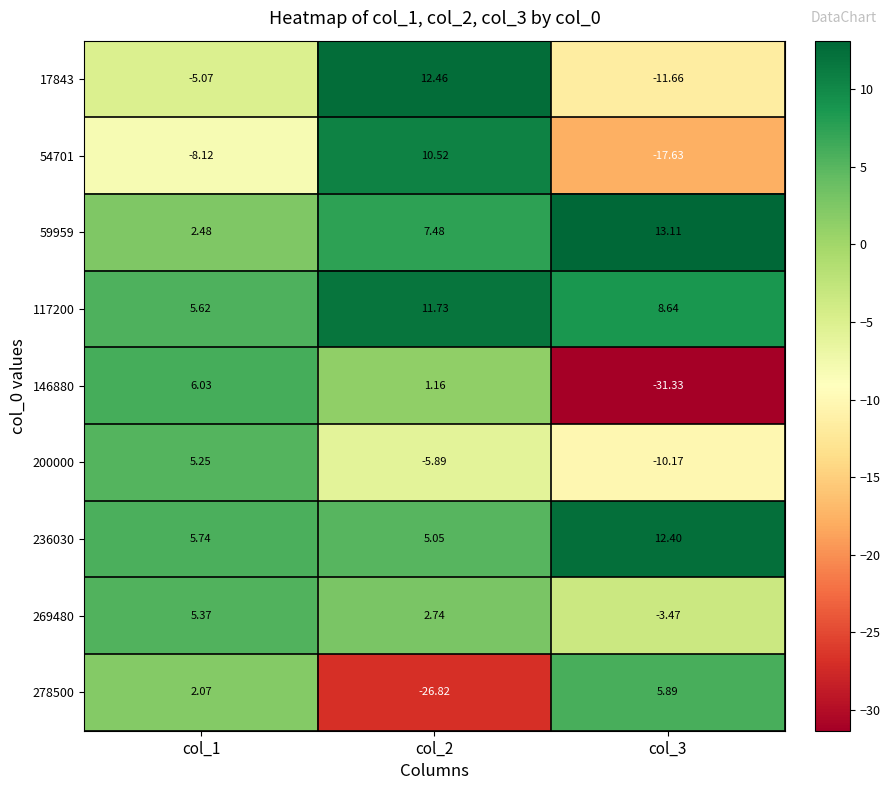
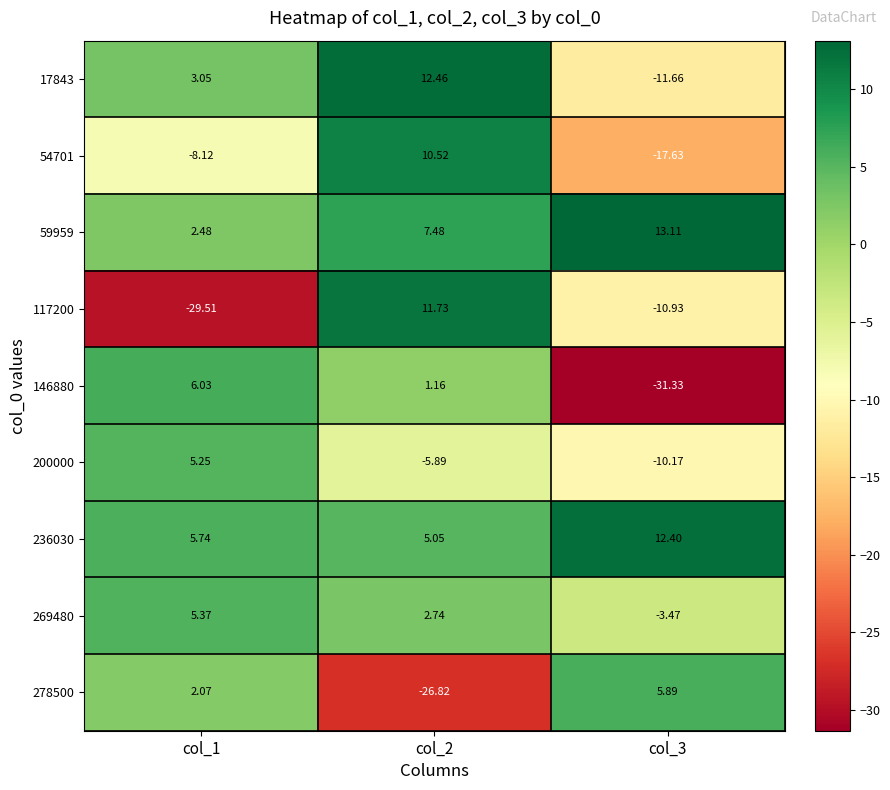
  {
    "17843": {
-     "col_1": -5.07,
+     "col_1": 3.05,
      "col_2": 12.46,
      "col_3": -11.66
    },
    "54701": {
      "col_1": -8.12,
      "col_2": 10.52,
      "col_3": -17.63
    },
    "59959": {
      "col_1": 2.48,
      "col_2": 7.48,
      "col_3": 13.11
    },
    "117200": {
-     "col_1": 5.62,
+     "col_1": -29.51,
      "col_2": 11.73,
-     "col_3": 8.64
+     "col_3": -10.93
    },
    "146880": {
      "col_1": 6.03,
      "col_2": 1.16,
      "col_3": -31.33
    },
    "200000": {
      "col_1": 5.25,
      "col_2": -5.89,
      "col_3": -10.17
    },
    "236030": {
      "col_1": 5.74,
      "col_2": 5.05,
      "col_3": 12.40
    },
    "269480": {
      "col_1": 5.37,
      "col_2": 2.74,
      "col_3": -3.47
    },
    "278500": {
      "col_1": 2.07,
      "col_2": -26.82,
      "col_3": 5.89
    }
  }
